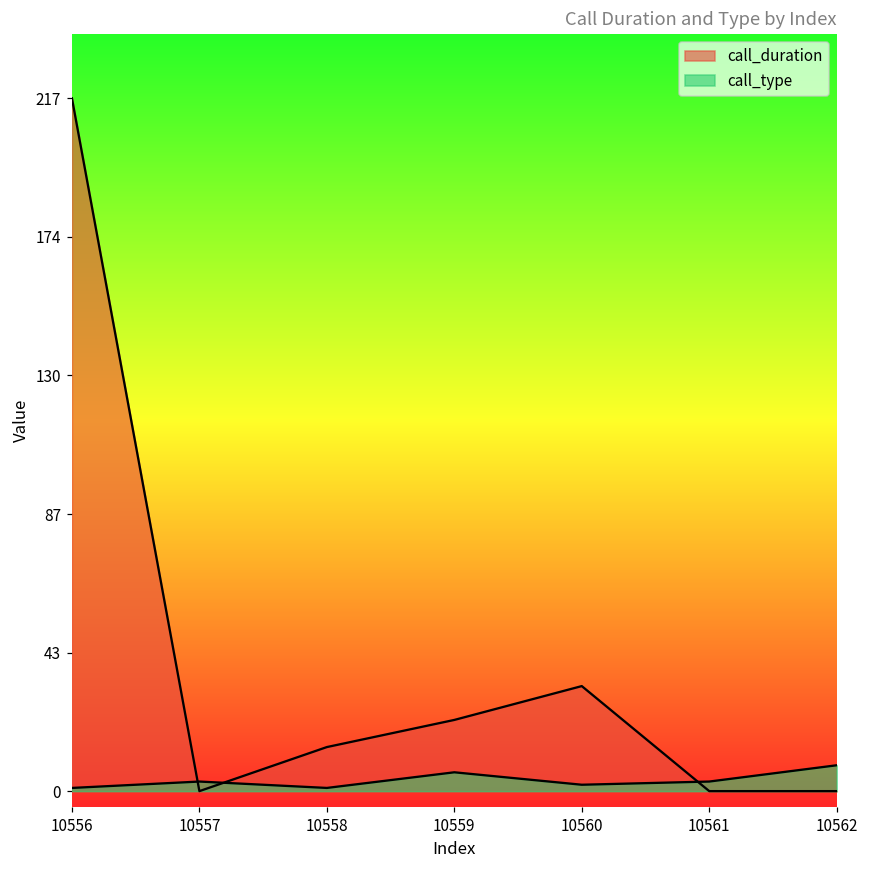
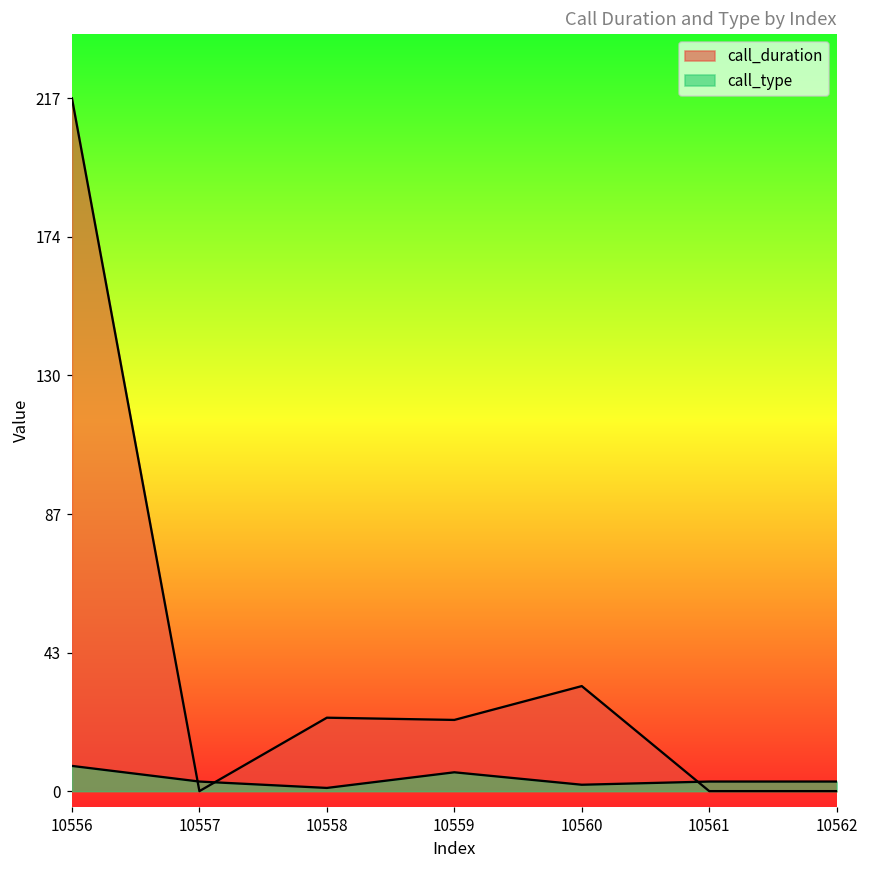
  {
    "call_duration": {
      "10556": 217,
      "10557": 0,
-     "10558": 14,
+     "10558": 23,
      "10559": 22,
      "10560": 33,
      "10561": 0,
      "10562": 0
    },
    "call_type": {
-     "10556": 1,
+     "10556": 8,
      "10557": 3,
      "10558": 1,
      "10559": 6,
      "10560": 2,
      "10561": 3,
-     "10562": 8
+     "10562": 3
    }
  }
